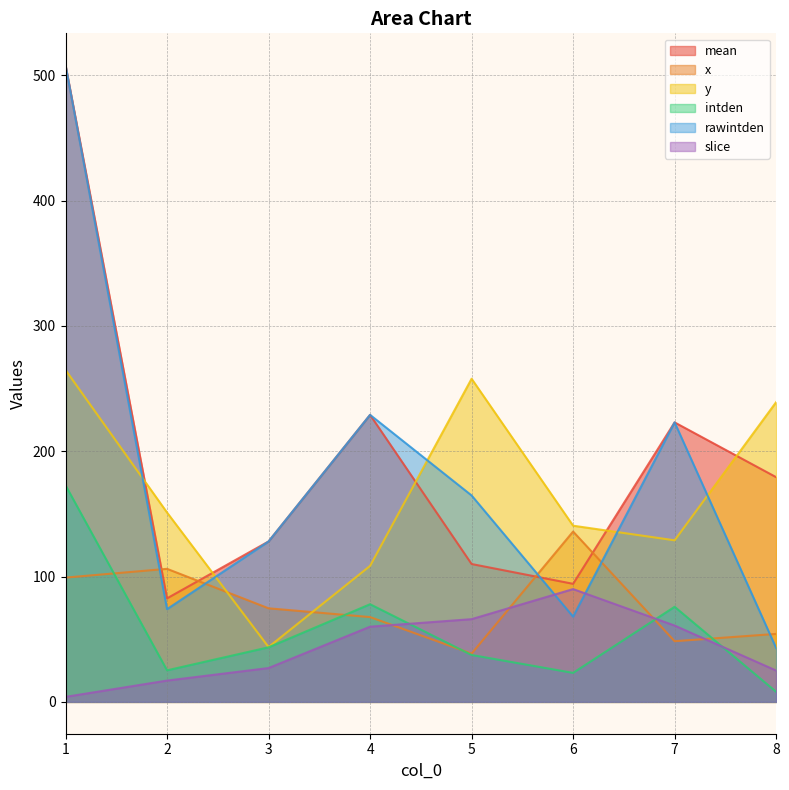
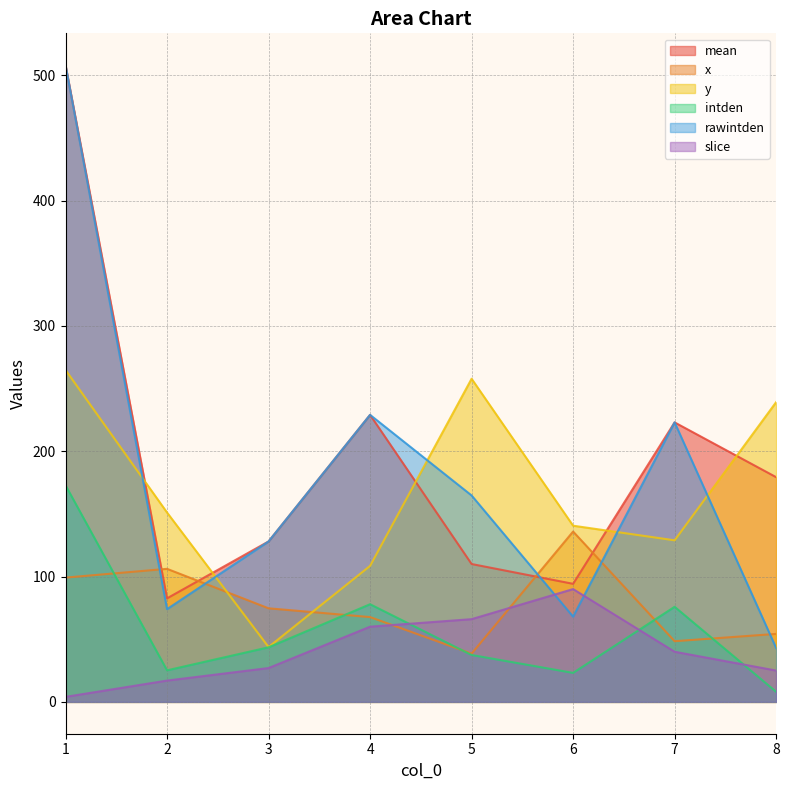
  {
    "intden": {
      "1": 173,
      "2": 25,
      "4": 78,
      "6": 23,
      "7": 76,
      "8": 8
    },
    "rawintden": {
      "2": 74,
      "5": 165,
      "6": 68,
      "8": 43
    },
    "slice": {
      "1": 4,
      "2": 17,
      "3": 27,
      "4": 60,
      "5": 66,
      "6": 90,
-     "7": 61,
+     "7": 40,
      "8": 25
    }
  }
